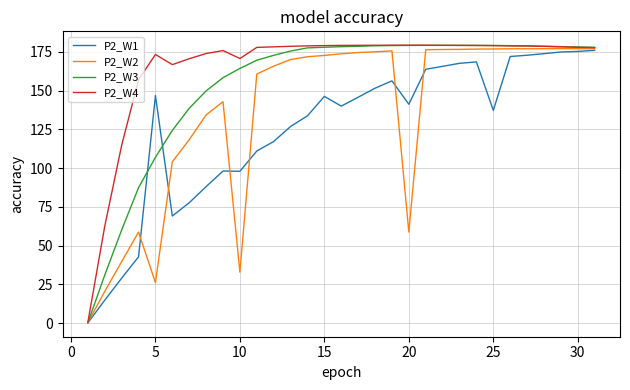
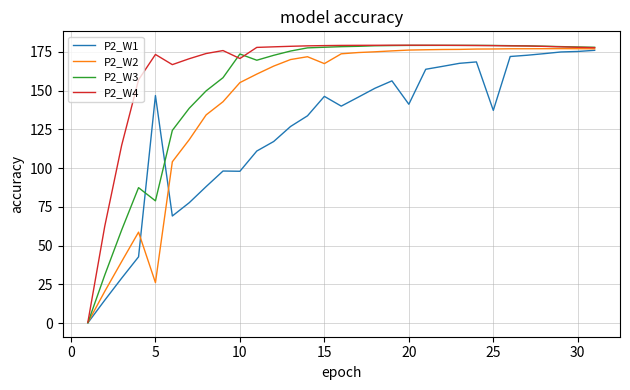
  {
    "P2_W1": {
      "5": 147,
      "10": 98,
      "15": 146,
      "20": 141,
      "25": 137,
      "30": 175
    },
    "P2_W2": {
      "5": 26,
-     "10": 33,
-     "15": 173,
-     "20": 59,
+     "10": 155,
+     "15": 167,
+     "20": 176,
      "25": 177
    },
    "P2_W3": {
-     "5": 107,
-     "10": 164
+     "5": 79,
+     "10": 174
    },
    "P2_W4": {
      "5": 173,
      "10": 171
    }
  }
